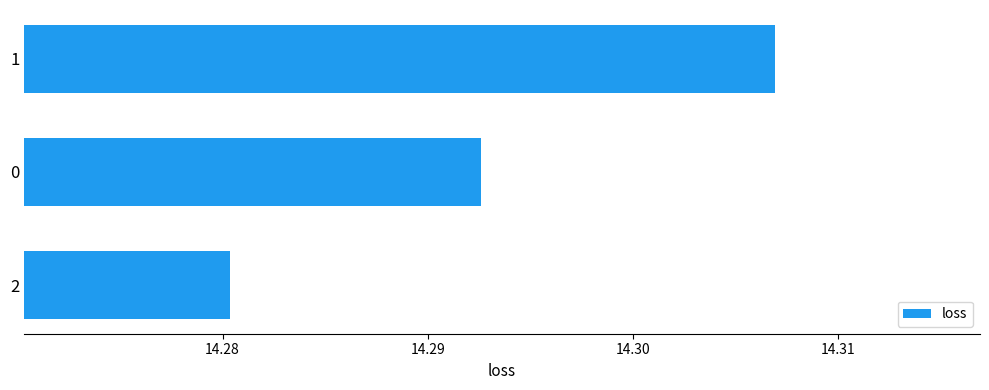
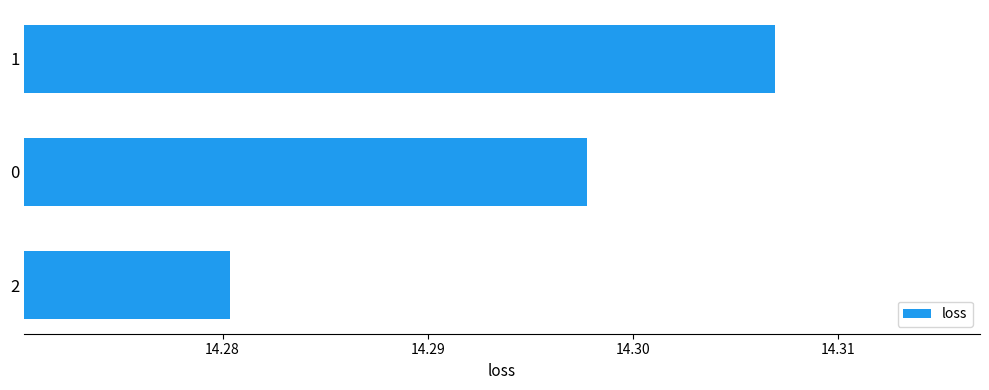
  {
    "1": 14.3069,
-   "0": 14.2926,
+   "0": 14.2977,
    "2": 14.2803
  }
